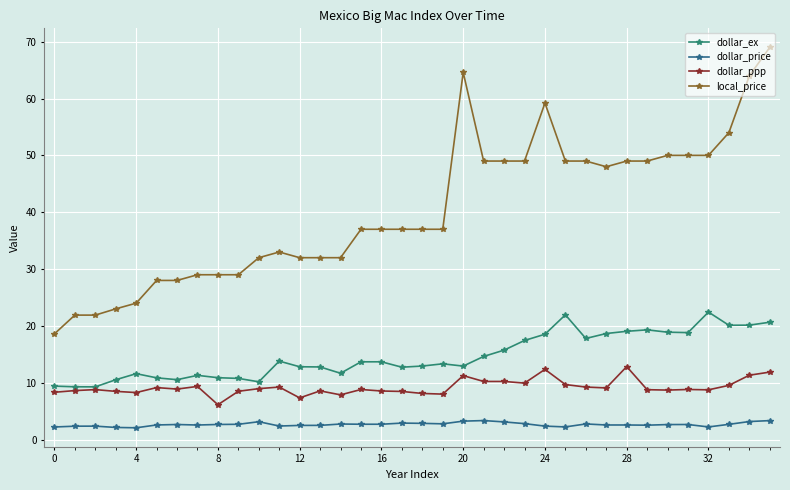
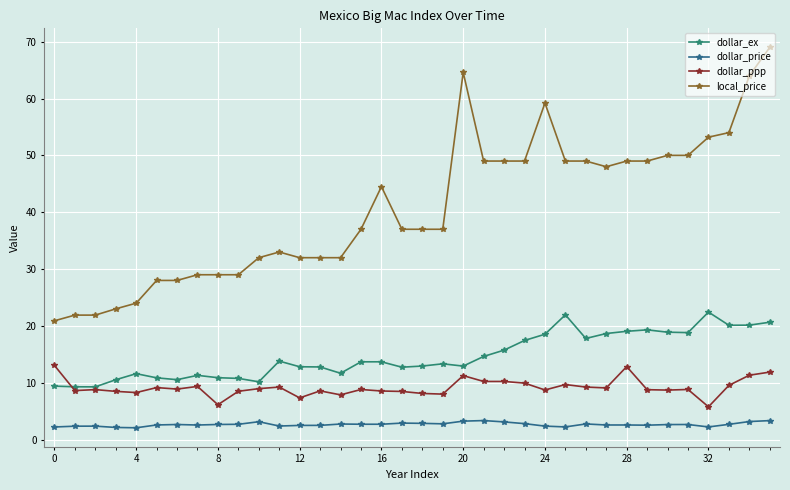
  {
    "dollar_ppp": {
-     "0": 8,
+     "0": 13,
      "4": 8,
      "8": 6,
      "12": 7,
      "16": 9,
      "20": 11,
-     "24": 12,
+     "24": 9,
      "28": 13,
-     "32": 9
+     "32": 6
    },
    "local_price": {
-     "0": 19,
+     "0": 21,
      "4": 24,
      "8": 29,
      "12": 32,
-     "16": 37,
+     "16": 45,
      "20": 65,
      "24": 59,
      "28": 49,
-     "32": 50
+     "32": 53
    }
  }
